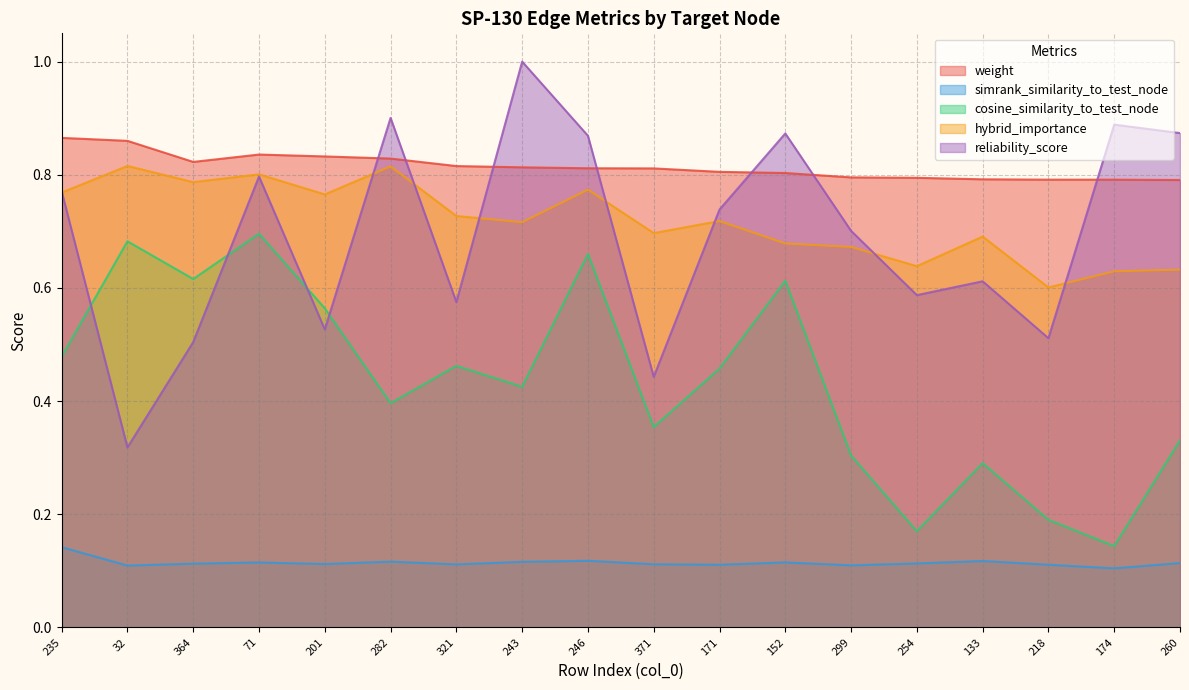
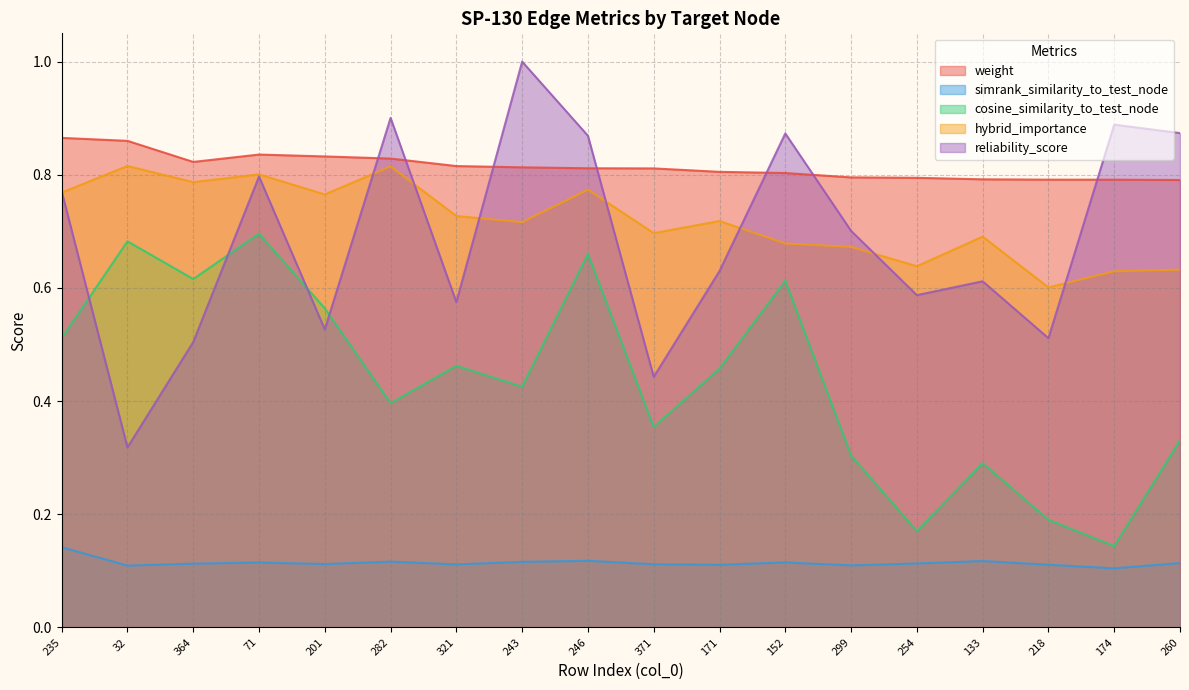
  {
    "weight": {
      "235": 0.87,
      "32": 0.86,
      "364": 0.82,
      "71": 0.84,
      "201": 0.83,
      "282": 0.83,
      "321": 0.82,
      "243": 0.81,
      "246": 0.81,
      "371": 0.81,
      "171": 0.81,
      "152": 0.80,
      "299": 0.80,
      "254": 0.79,
      "133": 0.79,
      "218": 0.79,
      "174": 0.79,
      "260": 0.79
    },
    "simrank_similarity_to_test_node": {
      "235": 0.14,
      "32": 0.11,
      "364": 0.11,
      "71": 0.11,
      "201": 0.11,
      "282": 0.12,
      "321": 0.11,
      "243": 0.12,
      "246": 0.12,
      "371": 0.11,
      "171": 0.11,
      "152": 0.11,
      "299": 0.11,
      "254": 0.11,
      "133": 0.12,
      "218": 0.11,
      "174": 0.10,
      "260": 0.11
    },
    "cosine_similarity_to_test_node": {
-     "235": 0.48,
+     "235": 0.51,
      "32": 0.68,
      "364": 0.62,
      "71": 0.70,
      "201": 0.56,
      "282": 0.40,
      "321": 0.46,
      "243": 0.43,
      "246": 0.66,
      "371": 0.35,
      "171": 0.46,
      "152": 0.61,
      "299": 0.30,
      "254": 0.17,
      "133": 0.29,
      "218": 0.19,
      "174": 0.14,
      "260": 0.33
    },
    "hybrid_importance": {
      "32": 0.82,
      "364": 0.79,
      "201": 0.77,
      "282": 0.81,
      "321": 0.73,
      "243": 0.72,
      "246": 0.77,
      "371": 0.70,
      "171": 0.72,
      "152": 0.68,
      "299": 0.67,
      "254": 0.64,
      "133": 0.69,
      "218": 0.60,
      "174": 0.63,
      "260": 0.63
    },
    "reliability_score": {
      "32": 0.32,
      "364": 0.50,
      "201": 0.53,
      "282": 0.90,
      "321": 0.57,
      "243": 1.00,
      "246": 0.87,
      "371": 0.44,
-     "171": 0.74,
+     "171": 0.63,
      "152": 0.87,
      "299": 0.70,
      "254": 0.59,
      "133": 0.61,
      "218": 0.51,
      "260": 0.87
    }
  }
